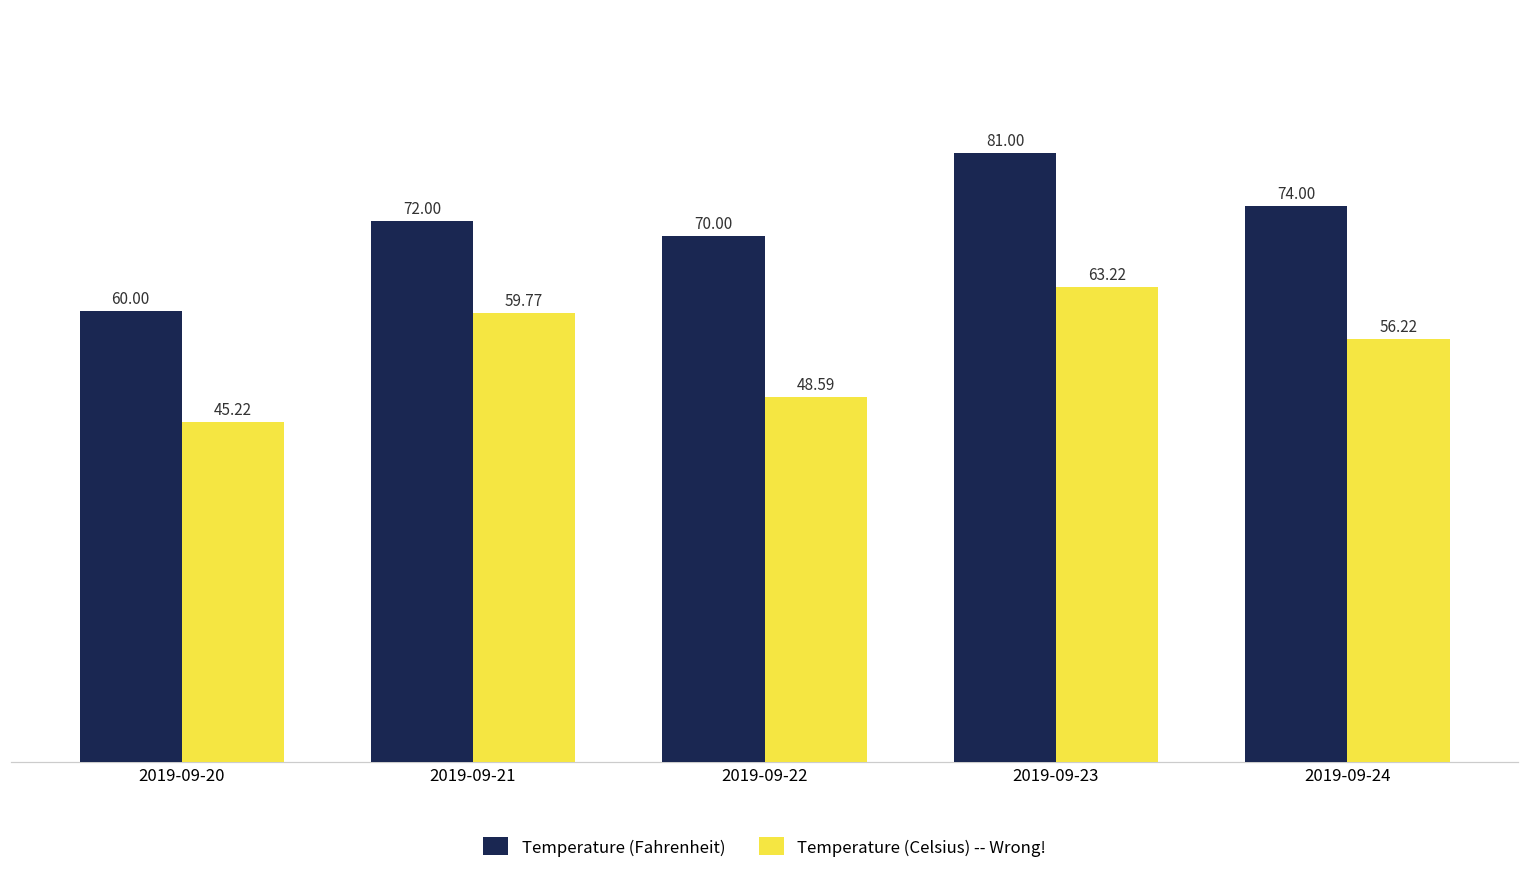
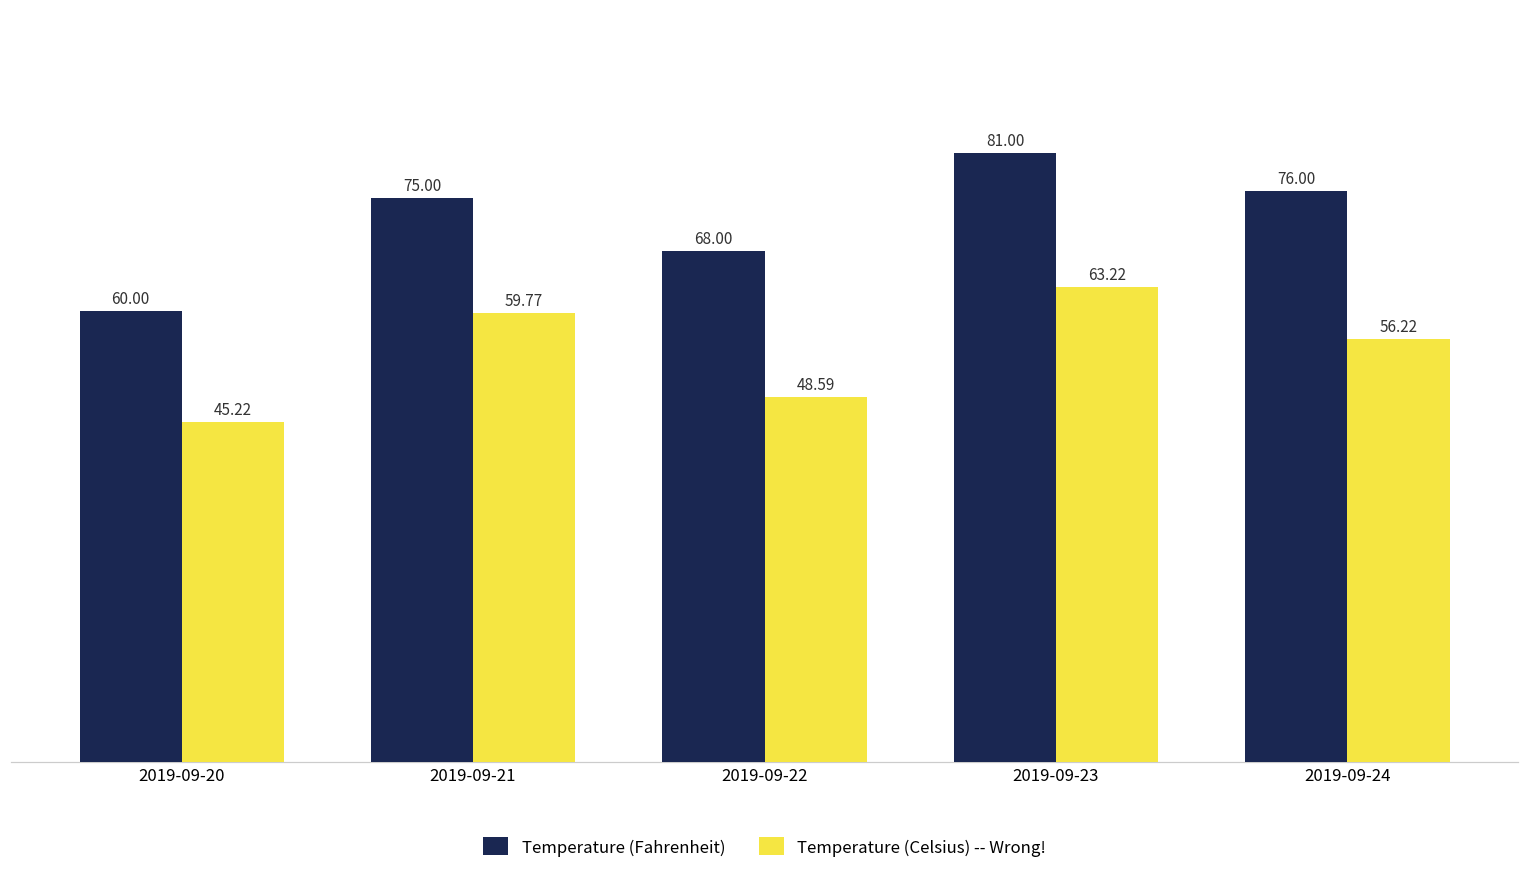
  {
    "Temperature (Fahrenheit)": {
      "2019-09-20": 60.00,
-     "2019-09-21": 72.00,
-     "2019-09-22": 70.00,
+     "2019-09-21": 75.00,
+     "2019-09-22": 68.00,
      "2019-09-23": 81.00,
-     "2019-09-24": 74.00
+     "2019-09-24": 76.00
    },
    "Temperature (Celsius) -- Wrong!": {
      "2019-09-20": 45.22,
      "2019-09-21": 59.77,
      "2019-09-22": 48.59,
      "2019-09-23": 63.22,
      "2019-09-24": 56.22
    }
  }
